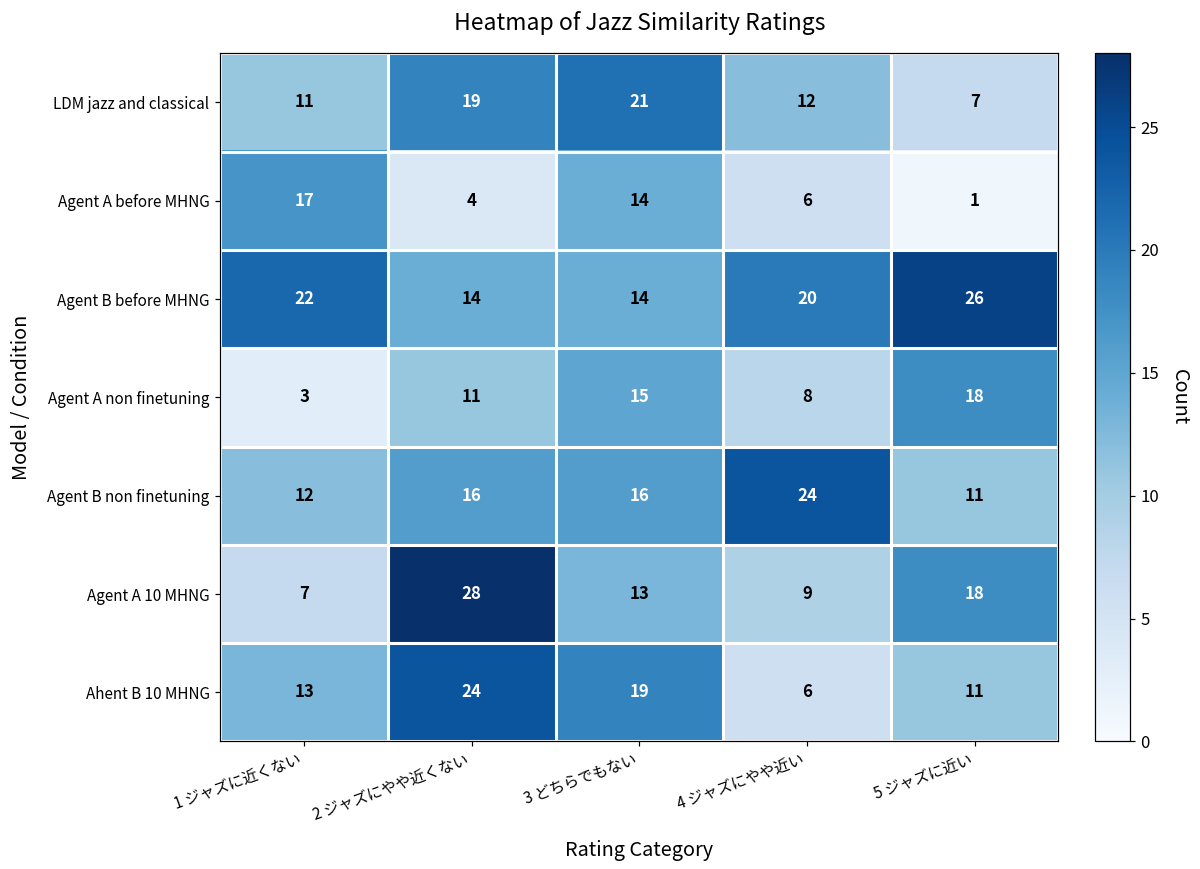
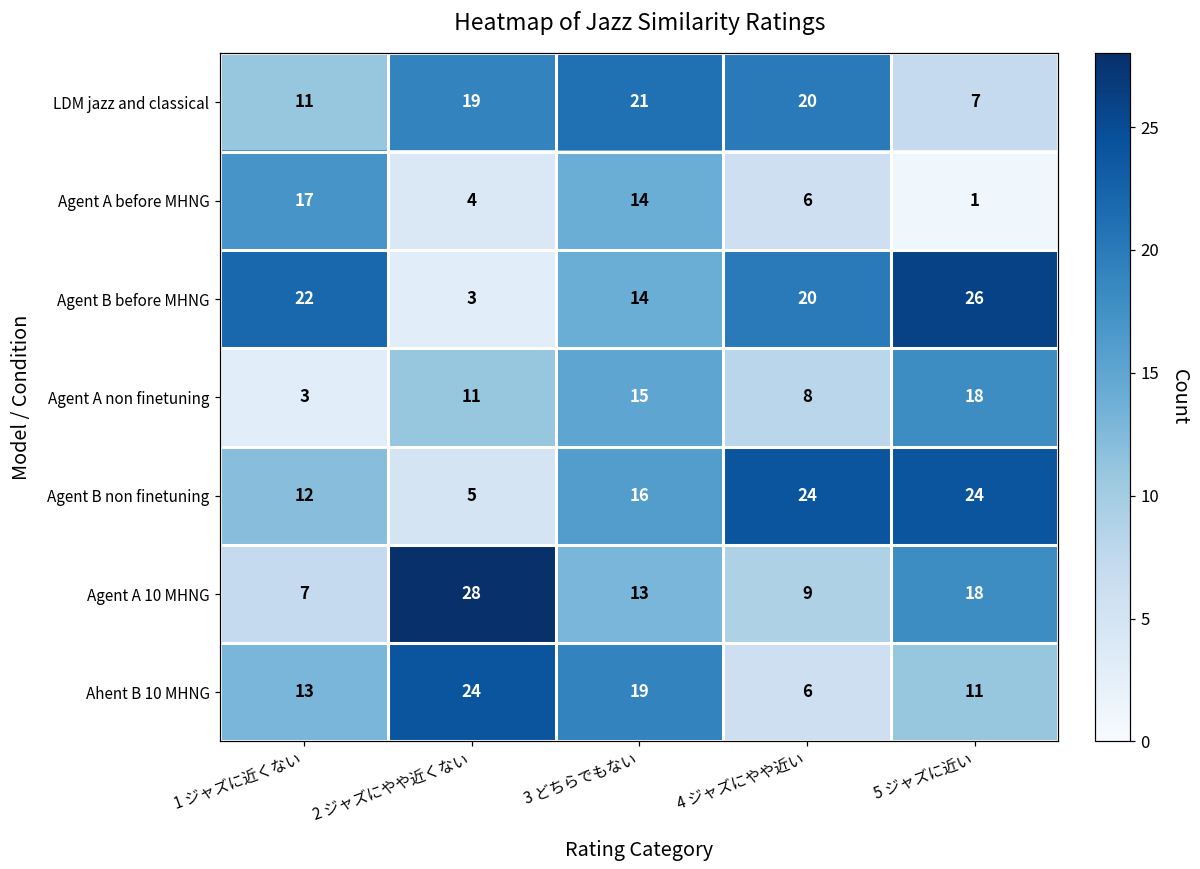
  {
    "LDM jazz and classical": {
      "1 ジャズに近くない": 11,
      "2 ジャズにやや近くない": 19,
      "3 どちらでもない": 21,
-     "4 ジャズにやや近い": 12,
+     "4 ジャズにやや近い": 20,
      "5 ジャズに近い": 7
    },
    "Agent A before MHNG": {
      "1 ジャズに近くない": 17,
      "2 ジャズにやや近くない": 4,
      "3 どちらでもない": 14,
      "4 ジャズにやや近い": 6,
      "5 ジャズに近い": 1
    },
    "Agent B before MHNG": {
      "1 ジャズに近くない": 22,
-     "2 ジャズにやや近くない": 14,
+     "2 ジャズにやや近くない": 3,
      "3 どちらでもない": 14,
      "4 ジャズにやや近い": 20,
      "5 ジャズに近い": 26
    },
    "Agent A non finetuning": {
      "1 ジャズに近くない": 3,
      "2 ジャズにやや近くない": 11,
      "3 どちらでもない": 15,
      "4 ジャズにやや近い": 8,
      "5 ジャズに近い": 18
    },
    "Agent B non finetuning": {
      "1 ジャズに近くない": 12,
-     "2 ジャズにやや近くない": 16,
+     "2 ジャズにやや近くない": 5,
      "3 どちらでもない": 16,
      "4 ジャズにやや近い": 24,
-     "5 ジャズに近い": 11
+     "5 ジャズに近い": 24
    },
    "Agent A 10 MHNG": {
      "1 ジャズに近くない": 7,
      "2 ジャズにやや近くない": 28,
      "3 どちらでもない": 13,
      "4 ジャズにやや近い": 9,
      "5 ジャズに近い": 18
    },
    "Ahent B 10 MHNG": {
      "1 ジャズに近くない": 13,
      "2 ジャズにやや近くない": 24,
      "3 どちらでもない": 19,
      "4 ジャズにやや近い": 6,
      "5 ジャズに近い": 11
    }
  }
